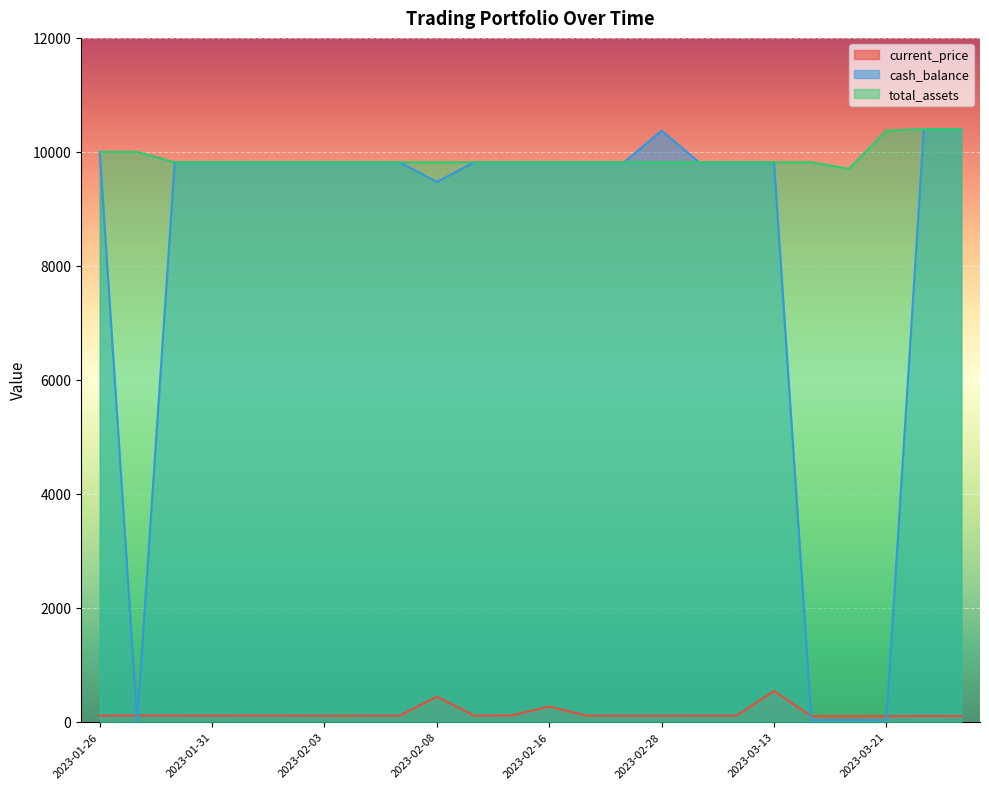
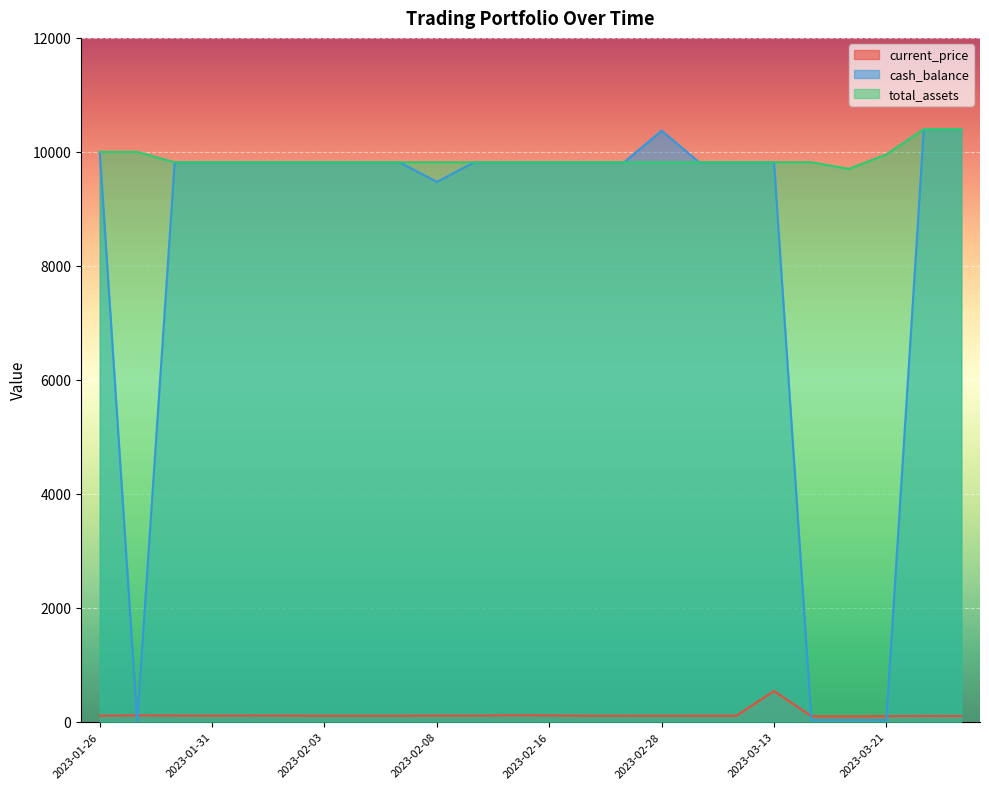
  {
    "current_price": {
      "2023-01-26": 100,
      "2023-01-31": 100,
      "2023-02-03": 100,
-     "2023-02-08": 400,
-     "2023-02-16": 300,
+     "2023-02-08": 100,
+     "2023-02-16": 100,
      "2023-02-28": 100,
      "2023-03-13": 500,
      "2023-03-21": 100
    },
    "cash_balance": {
      "2023-02-08": 9500,
      "2023-02-28": 10400,
      "2023-03-21": 0
    },
    "total_assets": {
      "2023-02-08": 9800,
      "2023-02-28": 9800,
-     "2023-03-21": 10400
+     "2023-03-21": 10000
    }
  }
